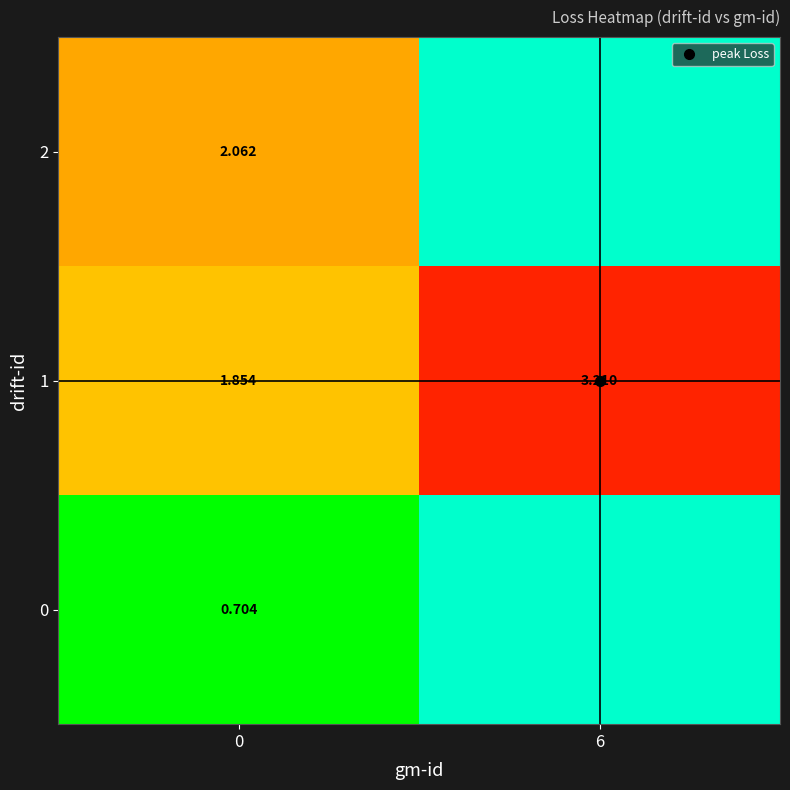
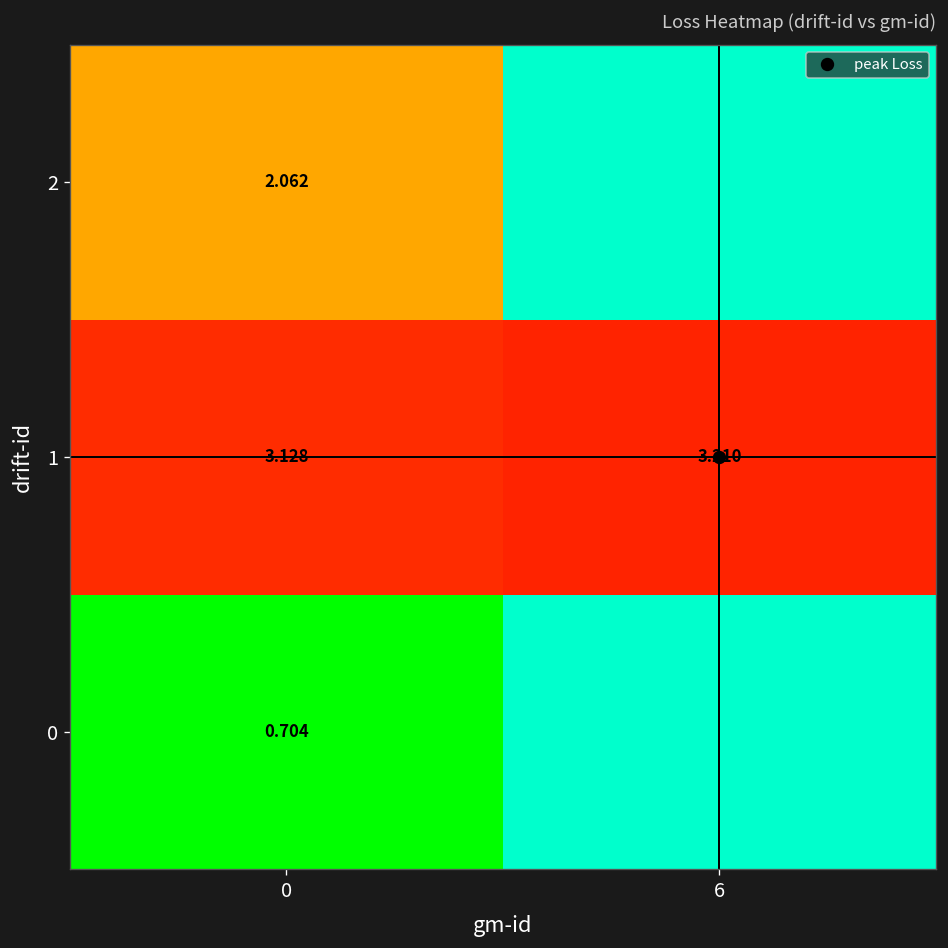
  {
    "2": {
      "0": 2.062
    },
    "1": {
-     "0": 1.854
+     "0": 3.128
    },
    "0": {
      "0": 0.704
    }
  }
